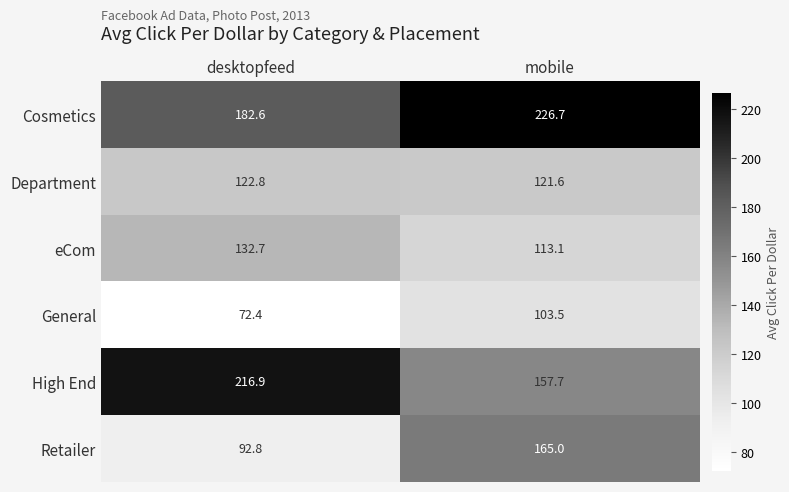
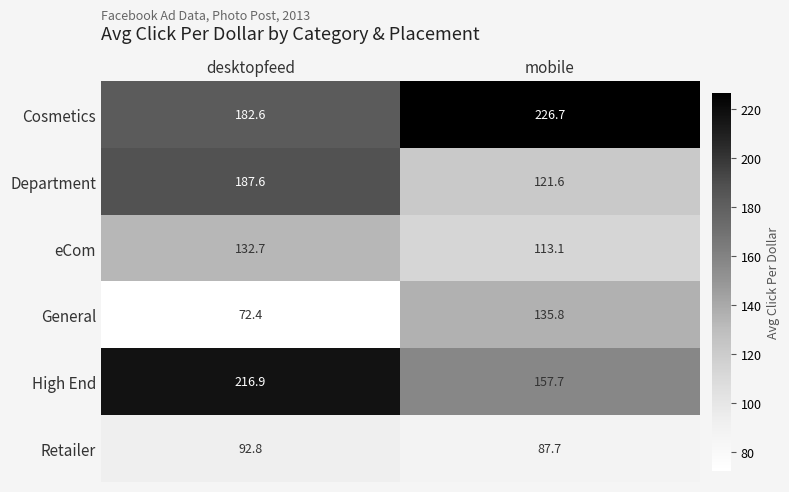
  {
    "Cosmetics": {
      "desktopfeed": 182.6,
      "mobile": 226.7
    },
    "Department": {
-     "desktopfeed": 122.8,
+     "desktopfeed": 187.6,
      "mobile": 121.6
    },
    "eCom": {
      "desktopfeed": 132.7,
      "mobile": 113.1
    },
    "General": {
      "desktopfeed": 72.4,
-     "mobile": 103.5
+     "mobile": 135.8
    },
    "High End": {
      "desktopfeed": 216.9,
      "mobile": 157.7
    },
    "Retailer": {
      "desktopfeed": 92.8,
-     "mobile": 165.0
+     "mobile": 87.7
    }
  }
